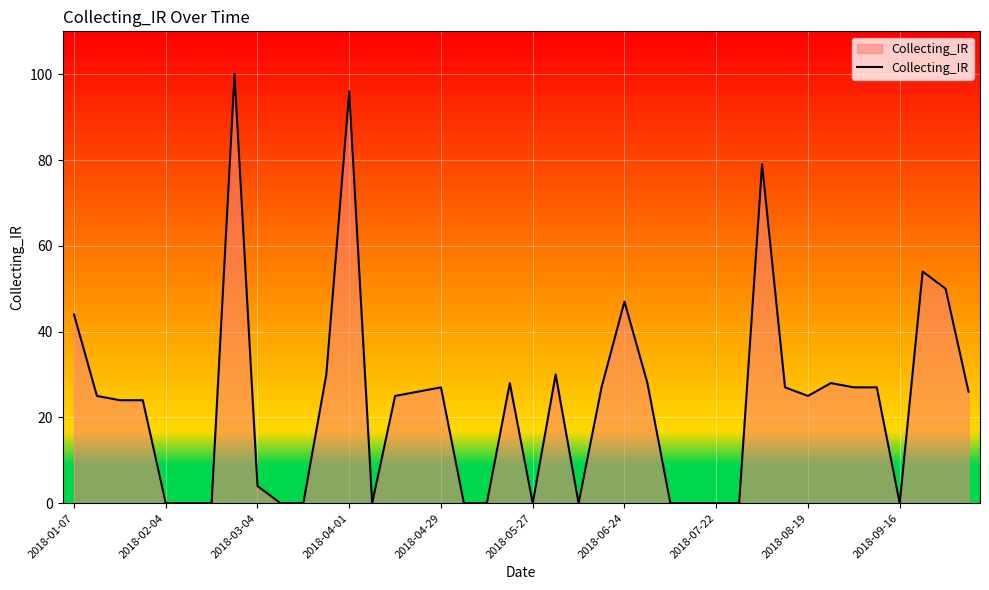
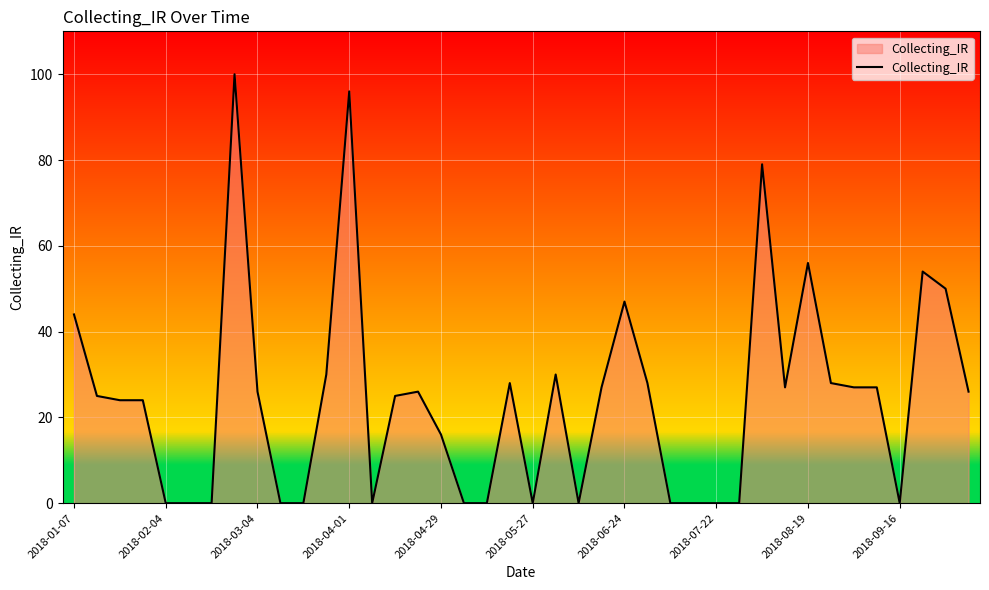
  {
    "2018-01-07": 44,
    "2018-02-04": 0,
-   "2018-03-04": 4,
+   "2018-03-04": 26,
    "2018-04-01": 96,
-   "2018-04-29": 27,
+   "2018-04-29": 16,
    "2018-05-27": 0,
    "2018-06-24": 47,
    "2018-07-22": 0,
-   "2018-08-19": 25,
+   "2018-08-19": 56,
    "2018-09-16": 0
  }
